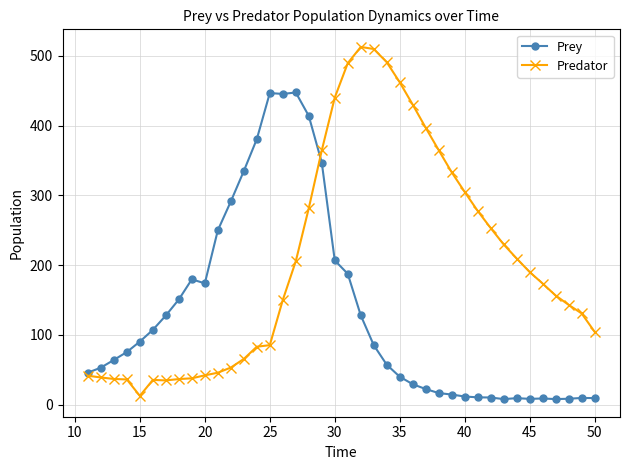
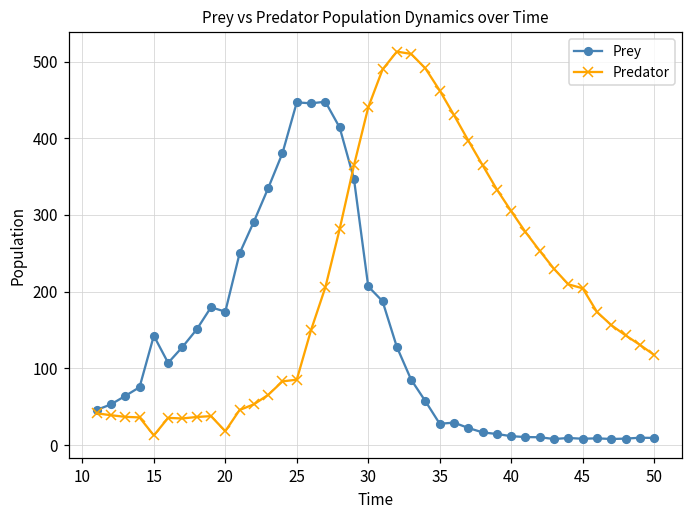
  {
    "Prey": {
-     "15": 90,
+     "15": 140,
      "20": 170,
      "25": 450,
      "30": 210,
-     "35": 40,
+     "35": 30,
      "40": 10,
      "45": 10,
      "50": 10
    },
    "Predator": {
      "15": 10,
-     "20": 40,
+     "20": 20,
      "25": 90,
      "30": 440,
      "35": 460,
      "40": 300,
-     "45": 190,
-     "50": 100
+     "45": 200,
+     "50": 120
    }
  }
